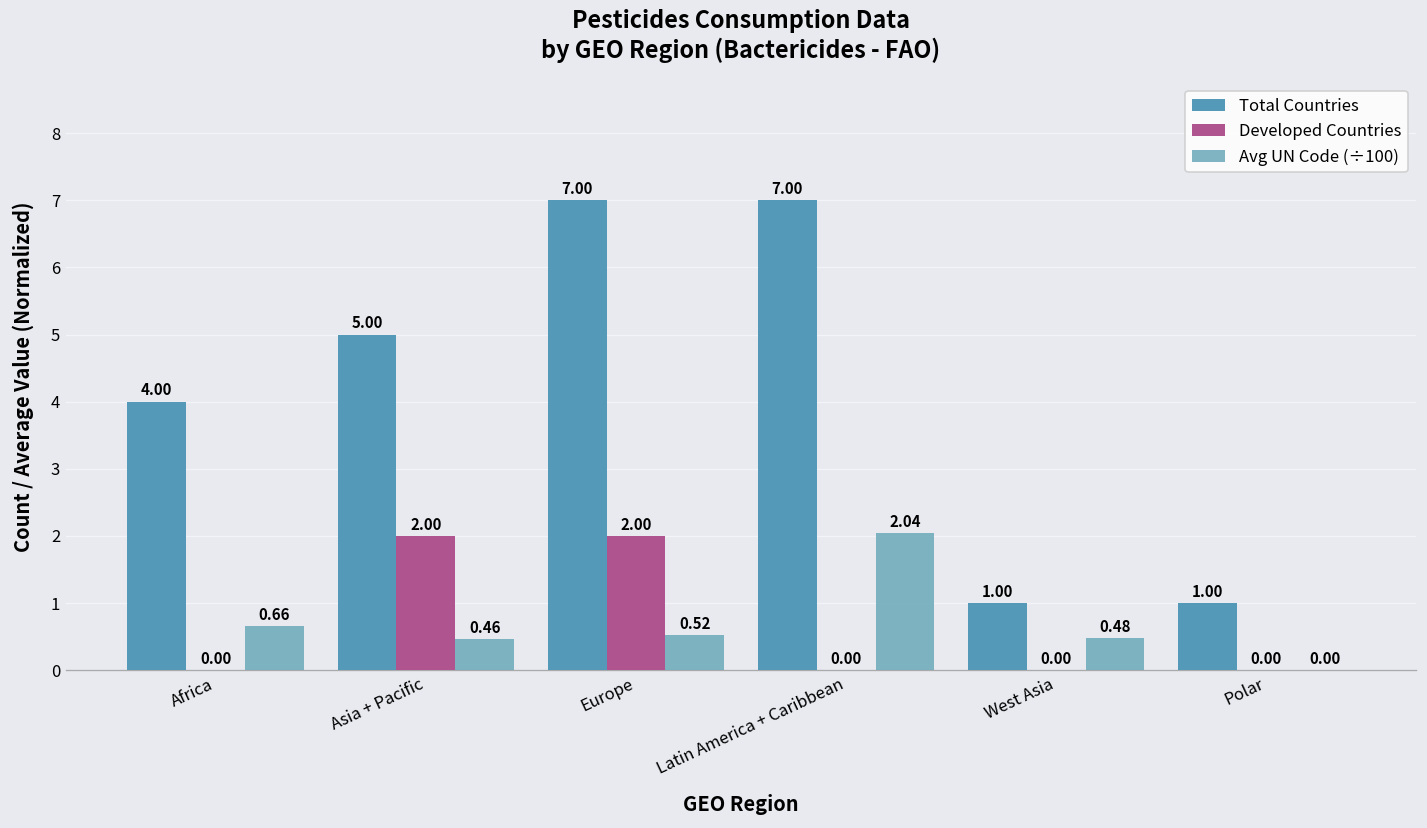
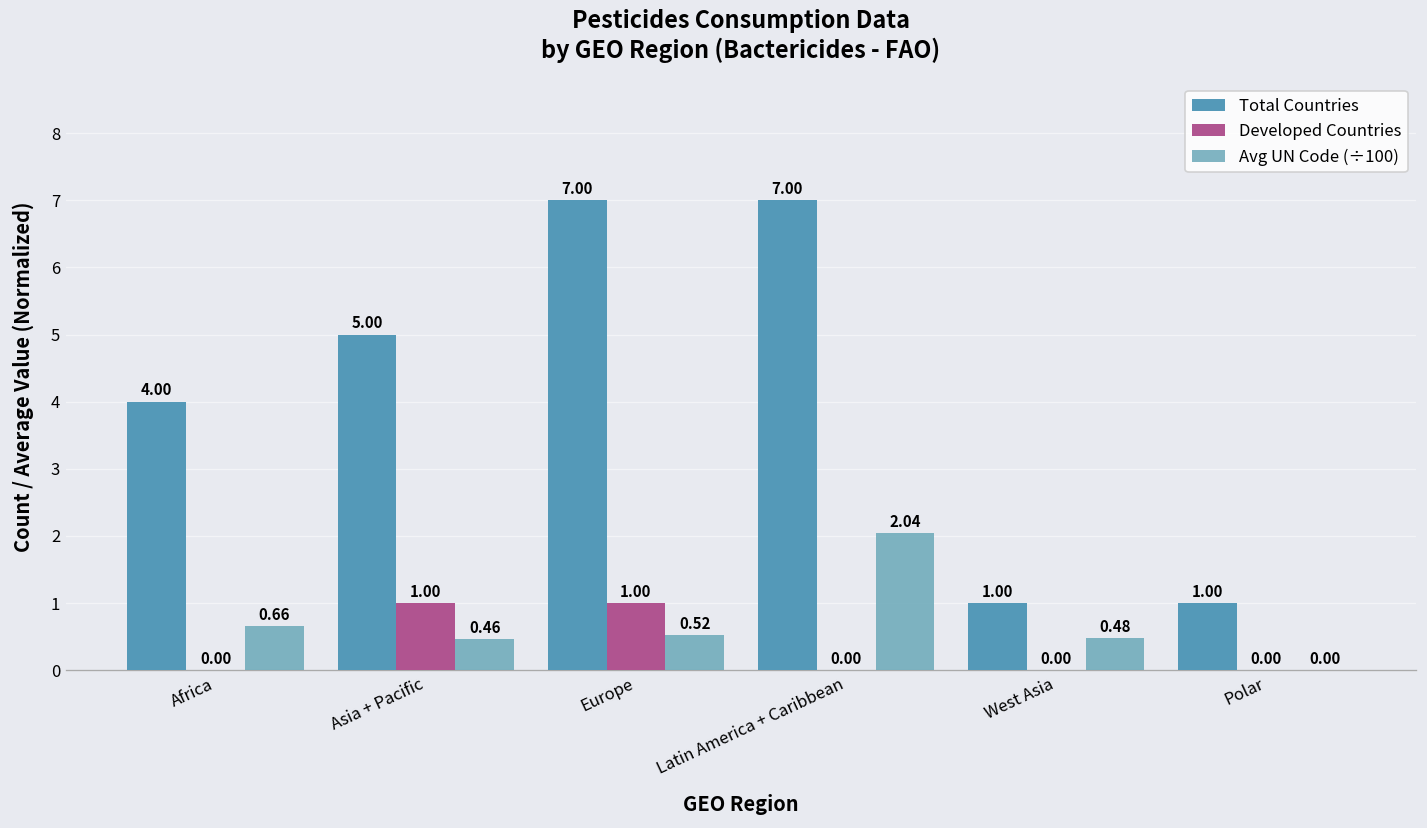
  {
    "Developed Countries": {
      "Africa": 0.00,
-     "Asia + Pacific": 2.00,
-     "Europe": 2.00,
+     "Asia + Pacific": 1.00,
+     "Europe": 1.00,
      "Latin America + Caribbean": 0.00,
      "West Asia": 0.00,
      "Polar": 0.00
    }
  }
